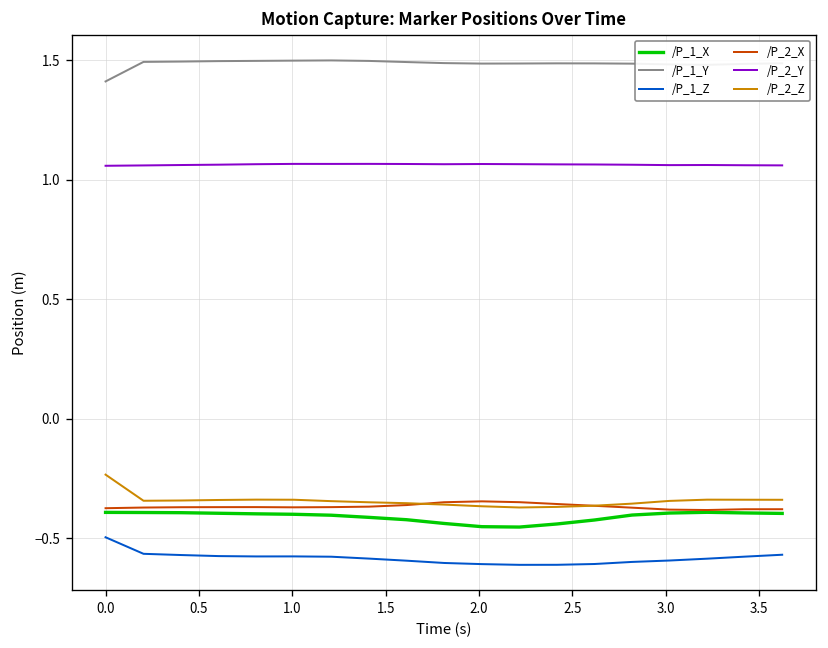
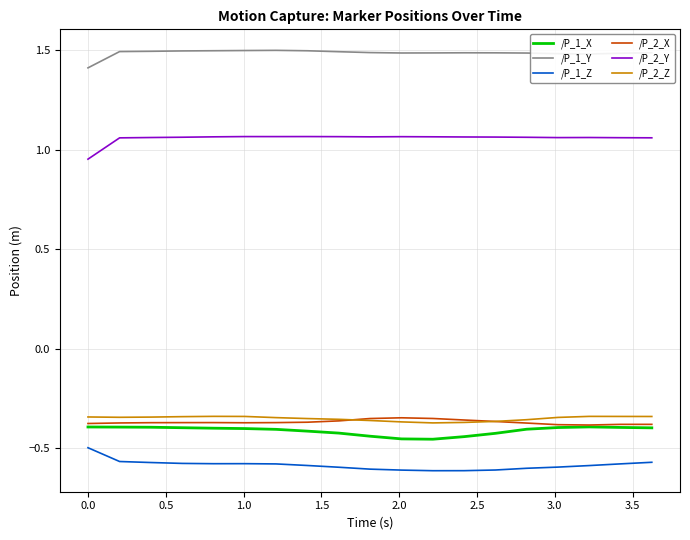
  {
    "/P_1_X": {
      "0.0": -0.39
    },
    "/P_1_Y": {
      "0.0": 1.41
    },
    "/P_1_Z": {
      "0.0": -0.50
    },
    "/P_2_X": {
      "0.0": -0.38
    },
    "/P_2_Y": {
-     "0.0": 1.06
+     "0.0": 0.95
    },
    "/P_2_Z": {
-     "0.0": -0.23
+     "0.0": -0.34
    }
  }
